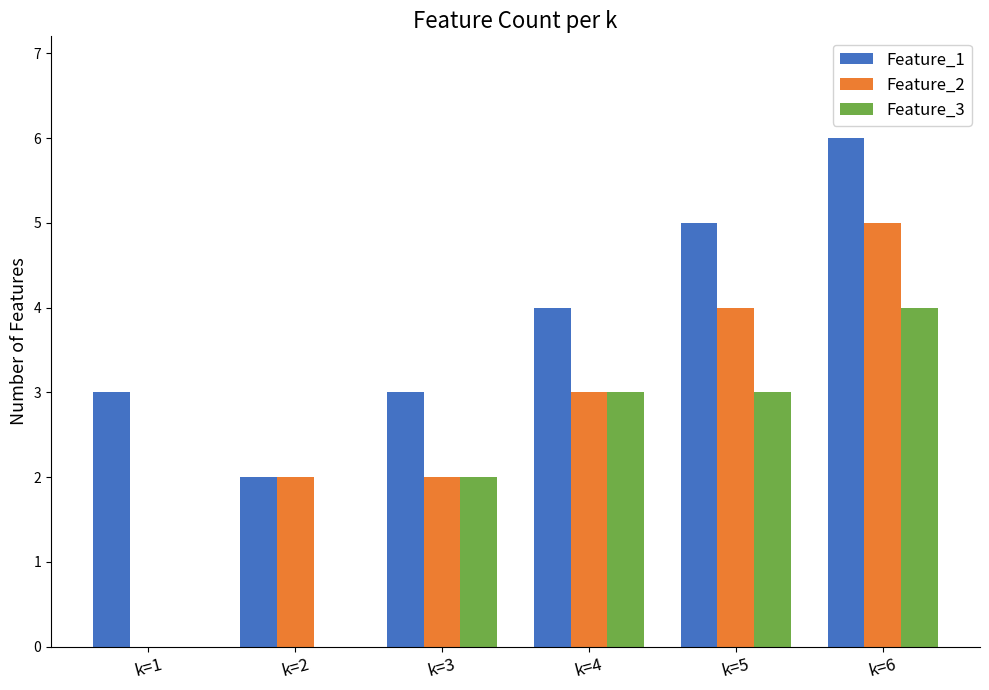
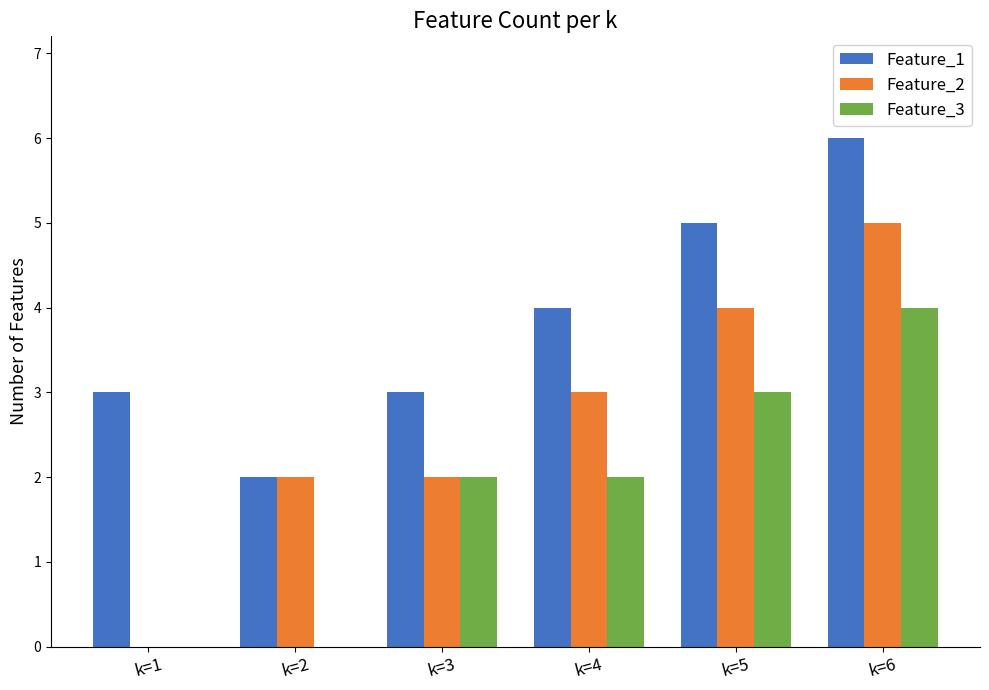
  {
    "Feature_1": {
      "k=1": 3,
      "k=2": 2,
      "k=3": 3,
      "k=4": 4,
      "k=5": 5,
      "k=6": 6
    },
    "Feature_2": {
      "k=1": 0,
      "k=2": 2,
      "k=3": 2,
      "k=4": 3,
      "k=5": 4,
      "k=6": 5
    },
    "Feature_3": {
      "k=1": 0,
      "k=2": 0,
      "k=3": 2,
-     "k=4": 3,
+     "k=4": 2,
      "k=5": 3,
      "k=6": 4
    }
  }
